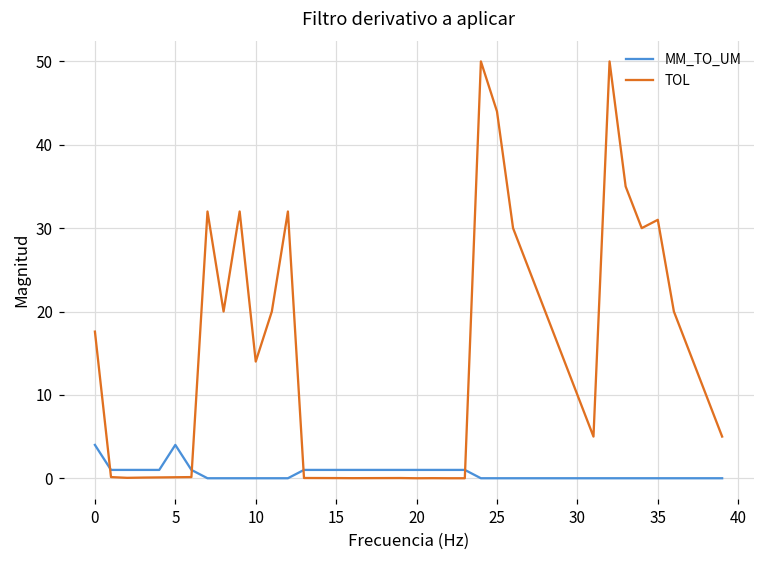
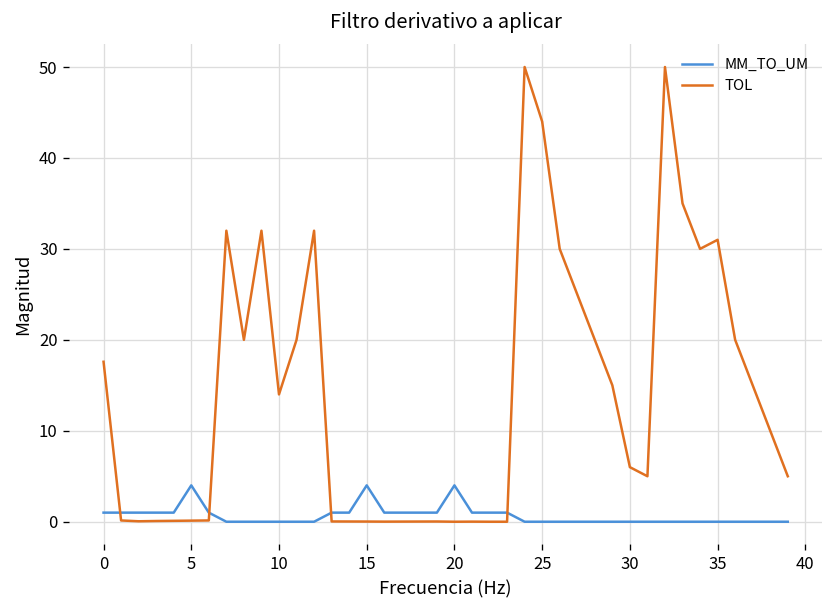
  {
    "MM_TO_UM": {
-     "0": 4,
+     "0": 1,
      "5": 4,
      "10": 0,
-     "15": 1,
-     "20": 1,
+     "15": 4,
+     "20": 4,
      "25": 0,
      "30": 0,
      "35": 0
    },
    "TOL": {
      "0": 18,
      "5": 0,
      "10": 14,
      "15": 0,
      "20": 0,
      "25": 44,
-     "30": 10,
+     "30": 6,
      "35": 31
    }
  }
